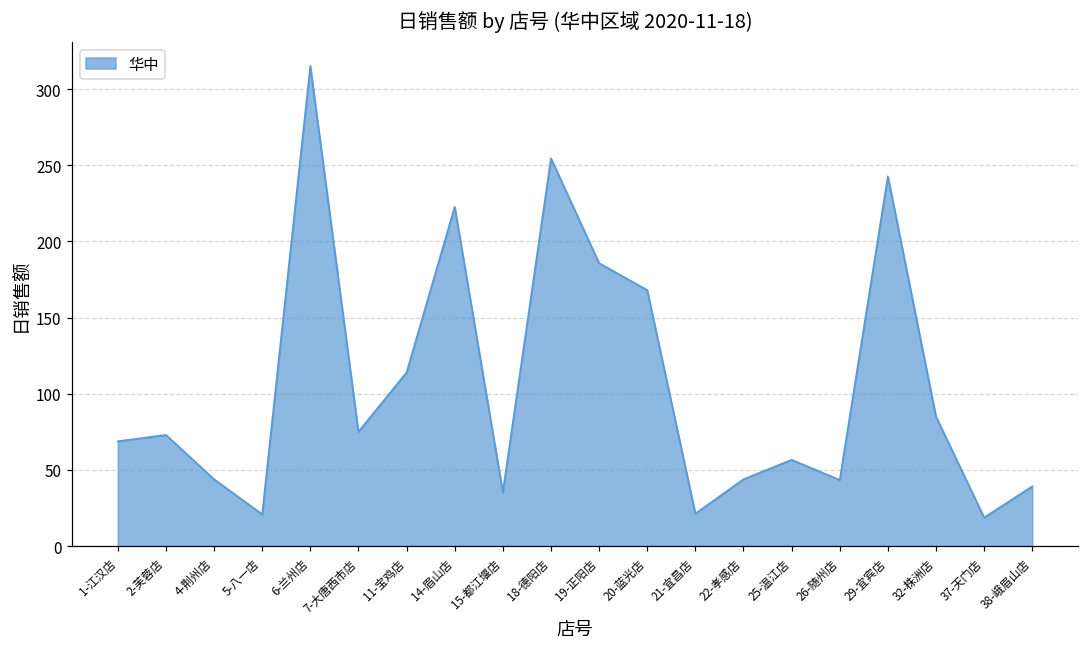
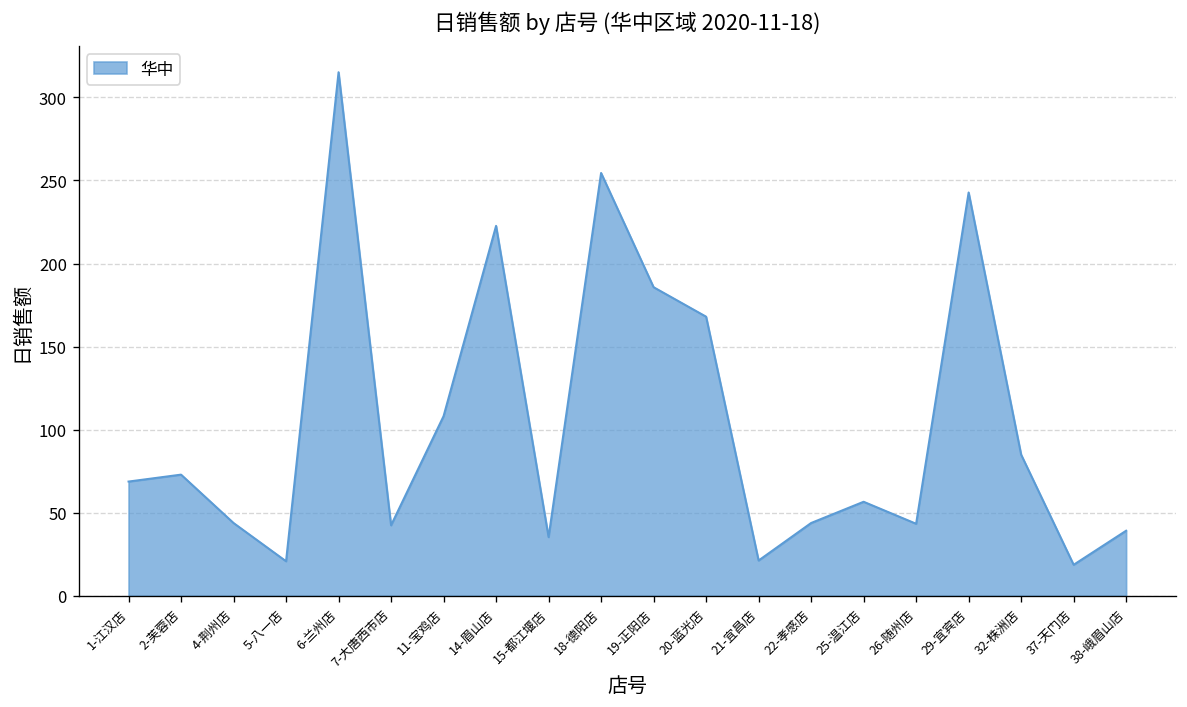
  {
    "1-江汉店": 69,
    "2-芙蓉店": 73,
    "4-荆州店": 44,
    "5-八一店": 21,
    "6-兰州店": 315,
-   "7-大唐西市店": 75,
-   "11-宝鸡店": 114,
+   "7-大唐西市店": 42,
+   "11-宝鸡店": 108,
    "14-眉山店": 223,
    "15-都江堰店": 35,
    "18-德阳店": 255,
    "19-正阳店": 186,
    "20-蓝光店": 168,
    "21-宜昌店": 21,
    "22-孝感店": 44,
    "25-温江店": 57,
    "26-随州店": 43,
    "29-宜宾店": 243,
    "32-株洲店": 85,
    "37-天门店": 19,
    "38-峨眉山店": 39
  }
